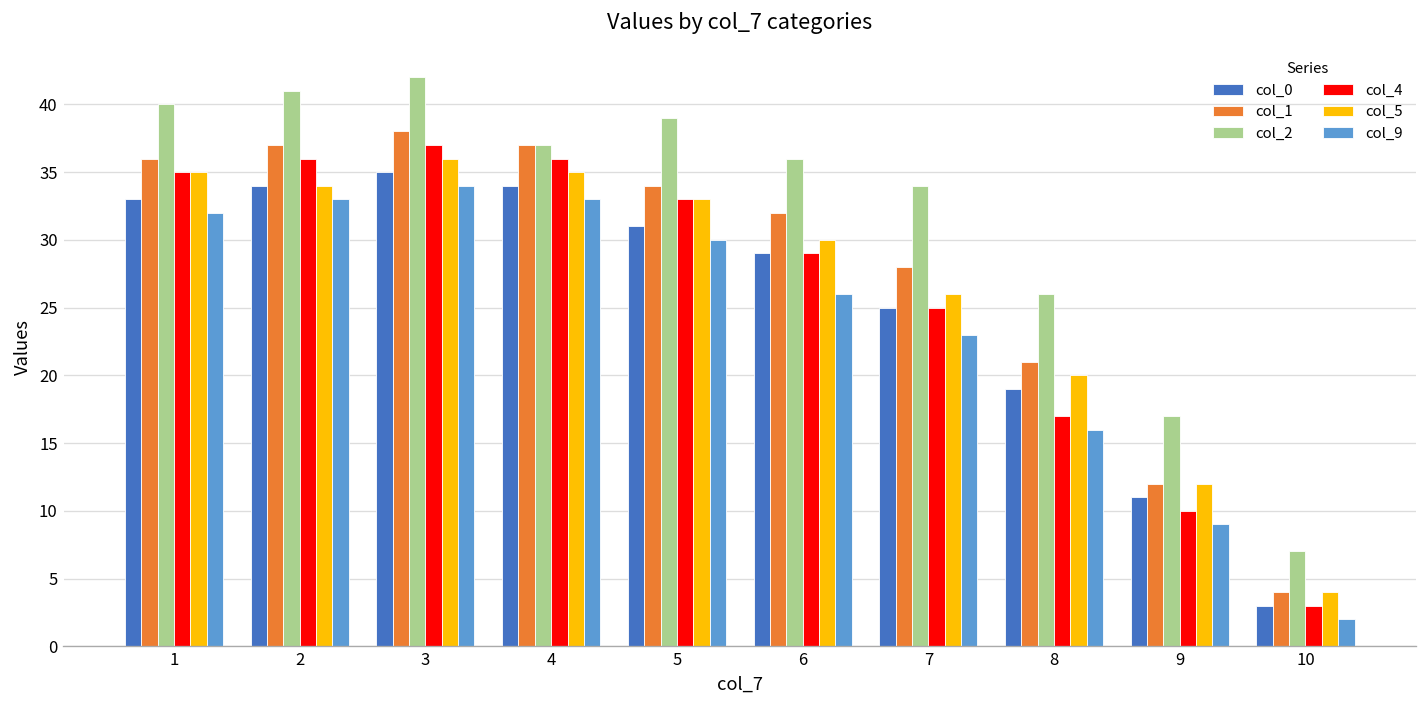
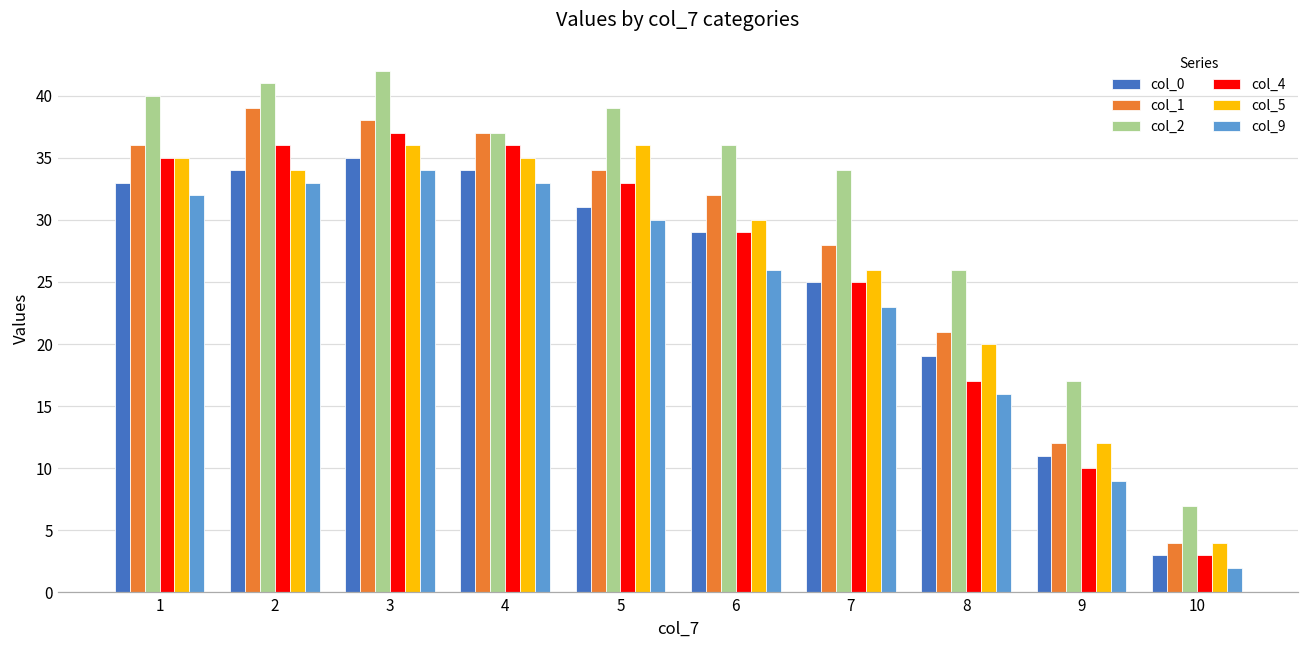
  {
    "col_1": {
      "1": 36,
-     "2": 37,
+     "2": 39,
      "3": 38,
      "4": 37,
      "5": 34,
      "6": 32,
      "7": 28,
      "8": 21,
      "9": 12,
      "10": 4
    },
    "col_2": {
      "1": 40,
      "2": 41,
      "3": 42,
      "4": 37,
      "5": 39,
      "6": 36,
      "7": 34,
      "8": 26,
      "9": 17,
      "10": 7
    },
    "col_4": {
      "1": 35,
      "2": 36,
      "3": 37,
      "4": 36,
      "5": 33,
      "6": 29,
      "7": 25,
      "8": 17,
      "9": 10,
      "10": 3
    },
    "col_5": {
      "1": 35,
      "2": 34,
      "3": 36,
      "4": 35,
-     "5": 33,
+     "5": 36,
      "6": 30,
      "7": 26,
      "8": 20,
      "9": 12,
      "10": 4
    }
  }
